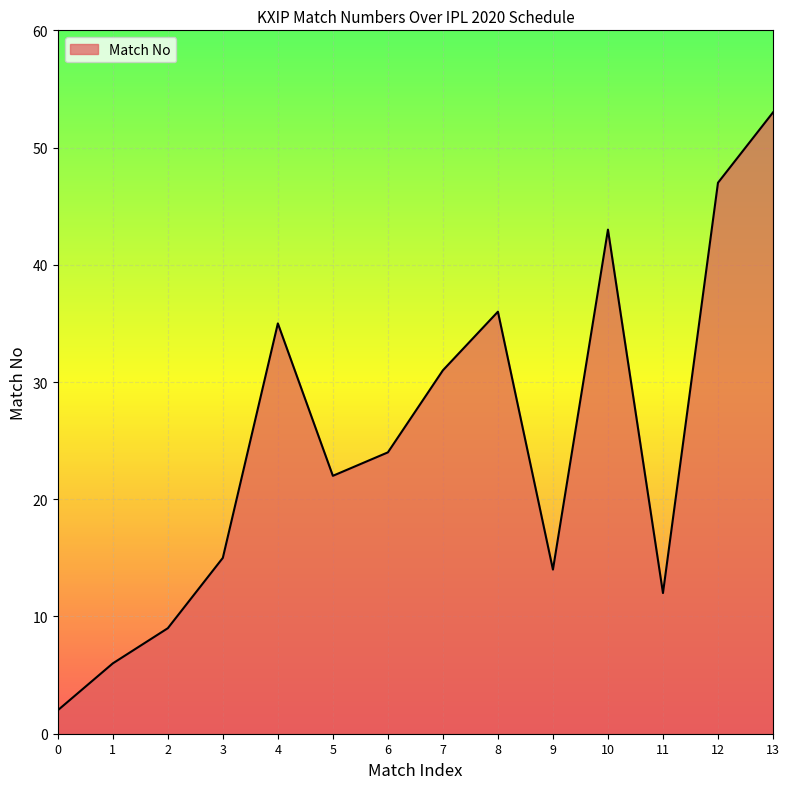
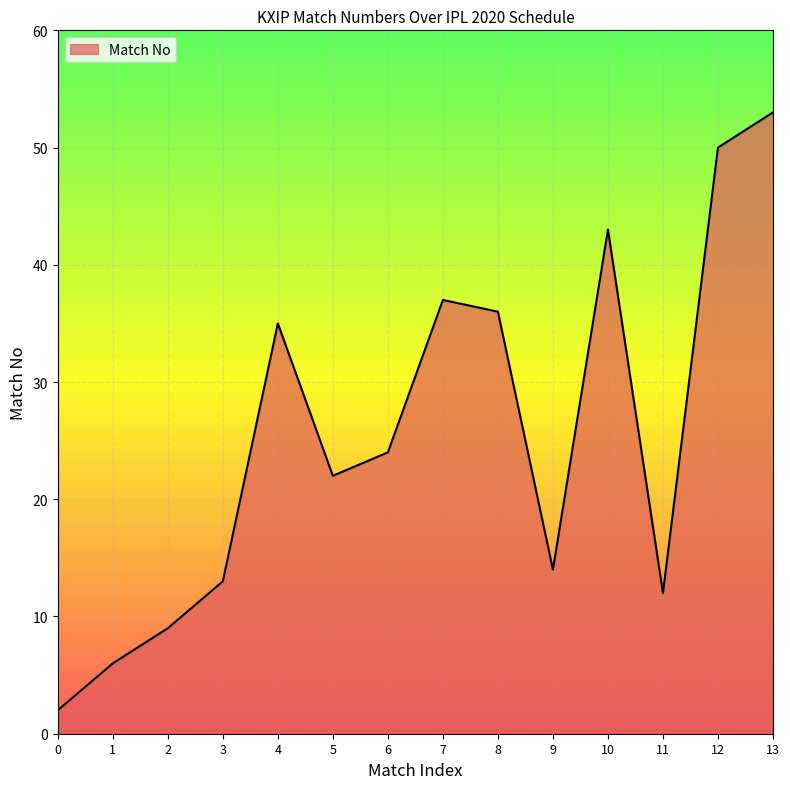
  {
    "0": 2,
    "1": 6,
    "2": 9,
-   "3": 15,
+   "3": 13,
    "4": 35,
    "5": 22,
    "6": 24,
-   "7": 31,
+   "7": 37,
    "8": 36,
    "9": 14,
    "10": 43,
    "11": 12,
-   "12": 47,
+   "12": 50,
    "13": 53
  }
